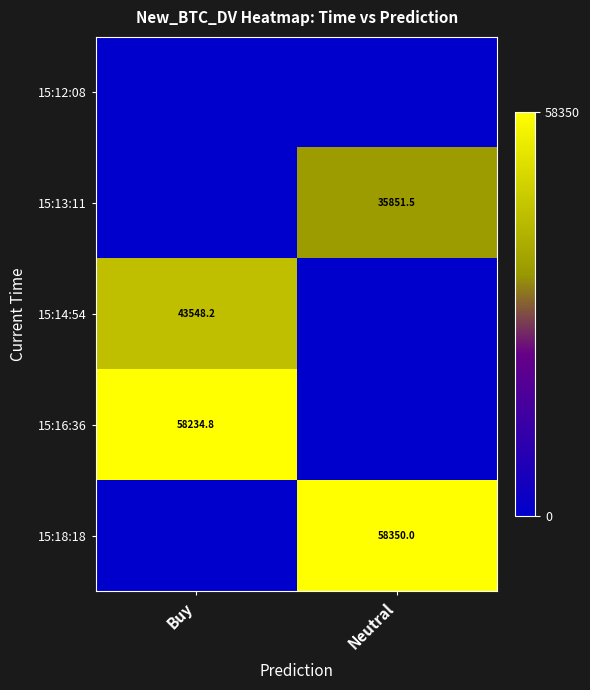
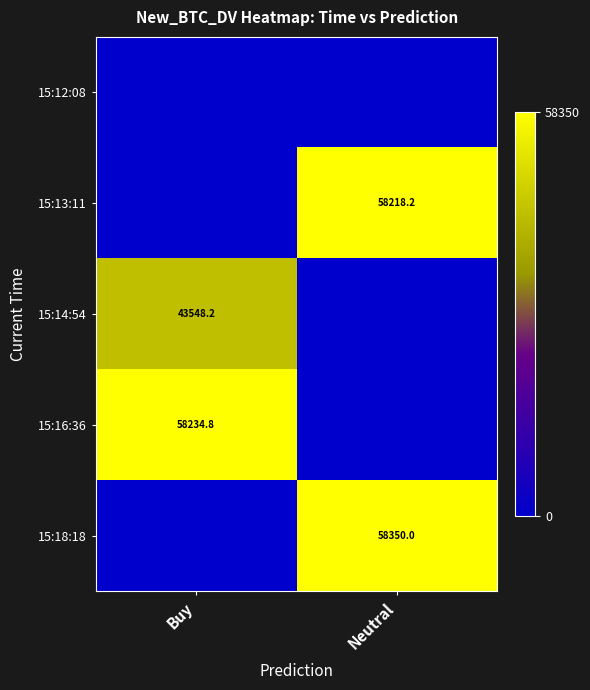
  {
    "15:13:11": {
-     "Neutral": 35851.5
+     "Neutral": 58218.2
    },
    "15:14:54": {
      "Buy": 43548.2
    },
    "15:16:36": {
      "Buy": 58234.8
    },
    "15:18:18": {
      "Neutral": 58350.0
    }
  }
